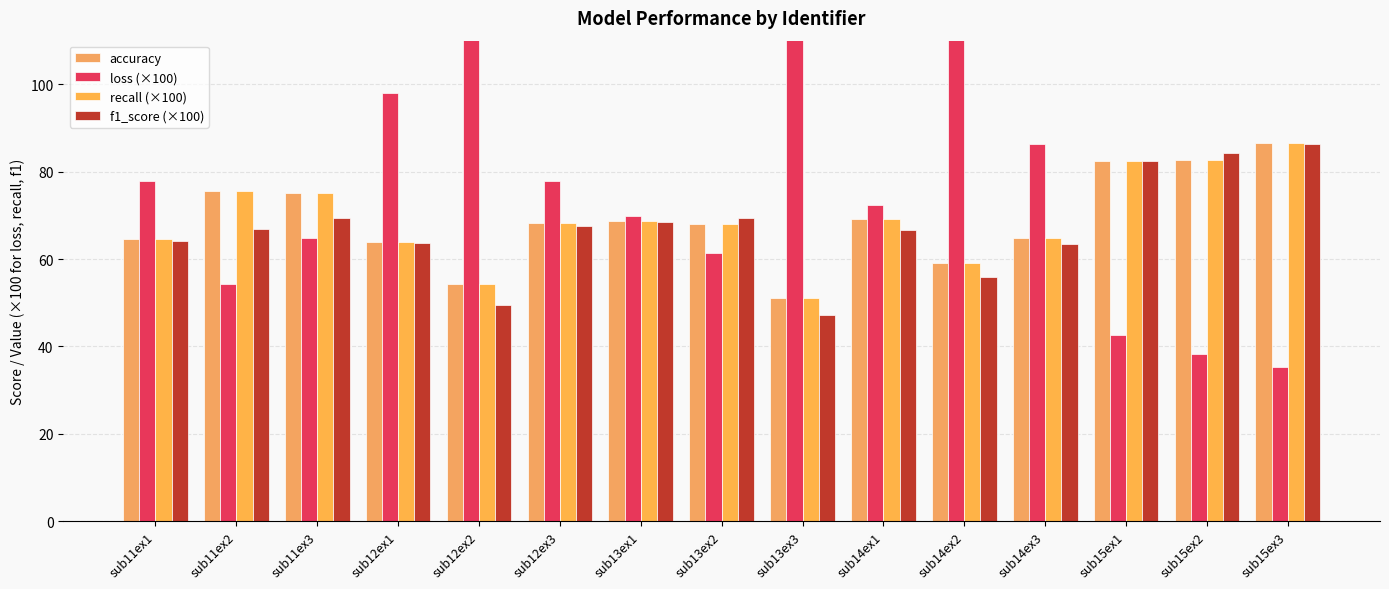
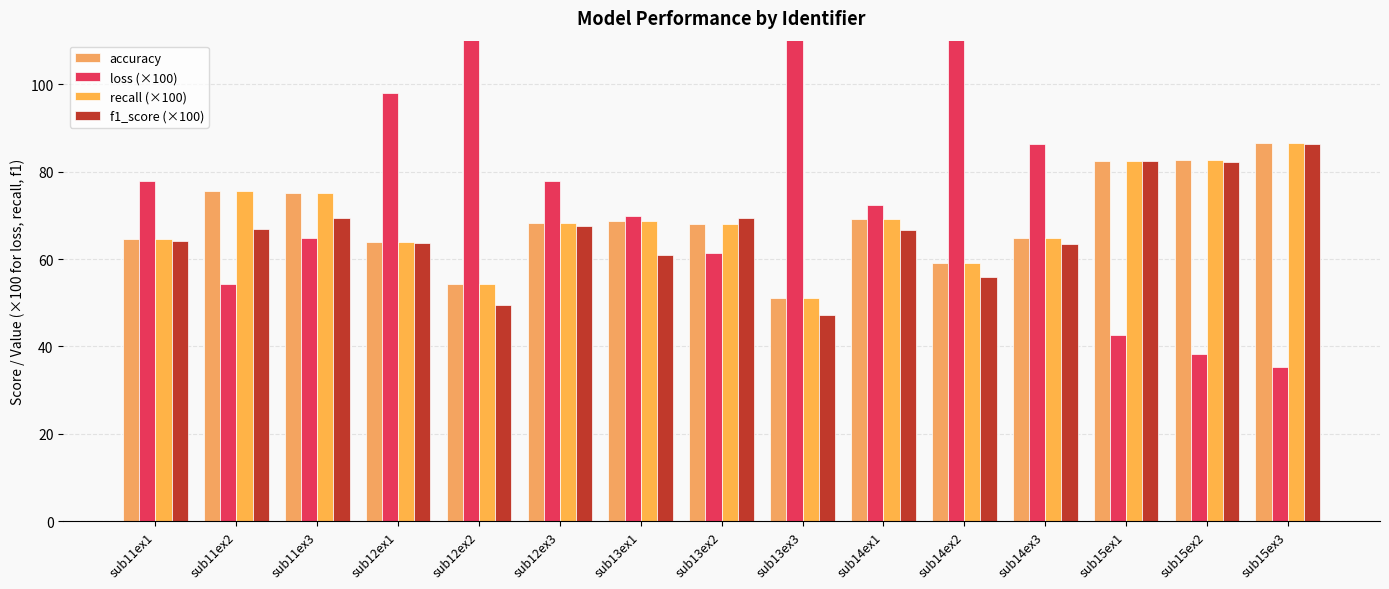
  {
    "loss (×100)": {
      "sub11ex1": 78,
      "sub11ex2": 54,
      "sub11ex3": 65,
      "sub12ex1": 98,
      "sub12ex3": 78,
      "sub13ex1": 70,
      "sub13ex2": 61,
      "sub14ex1": 72,
      "sub14ex3": 86,
      "sub15ex1": 43,
      "sub15ex2": 38,
      "sub15ex3": 35
    },
    "f1_score (×100)": {
      "sub11ex1": 64,
      "sub11ex2": 67,
      "sub11ex3": 69,
      "sub12ex1": 64,
      "sub12ex2": 50,
      "sub12ex3": 68,
-     "sub13ex1": 68,
+     "sub13ex1": 61,
      "sub13ex2": 69,
      "sub13ex3": 47,
      "sub14ex1": 67,
      "sub14ex2": 56,
      "sub14ex3": 63,
      "sub15ex1": 82,
-     "sub15ex2": 84,
+     "sub15ex2": 82,
      "sub15ex3": 86
    }
  }
